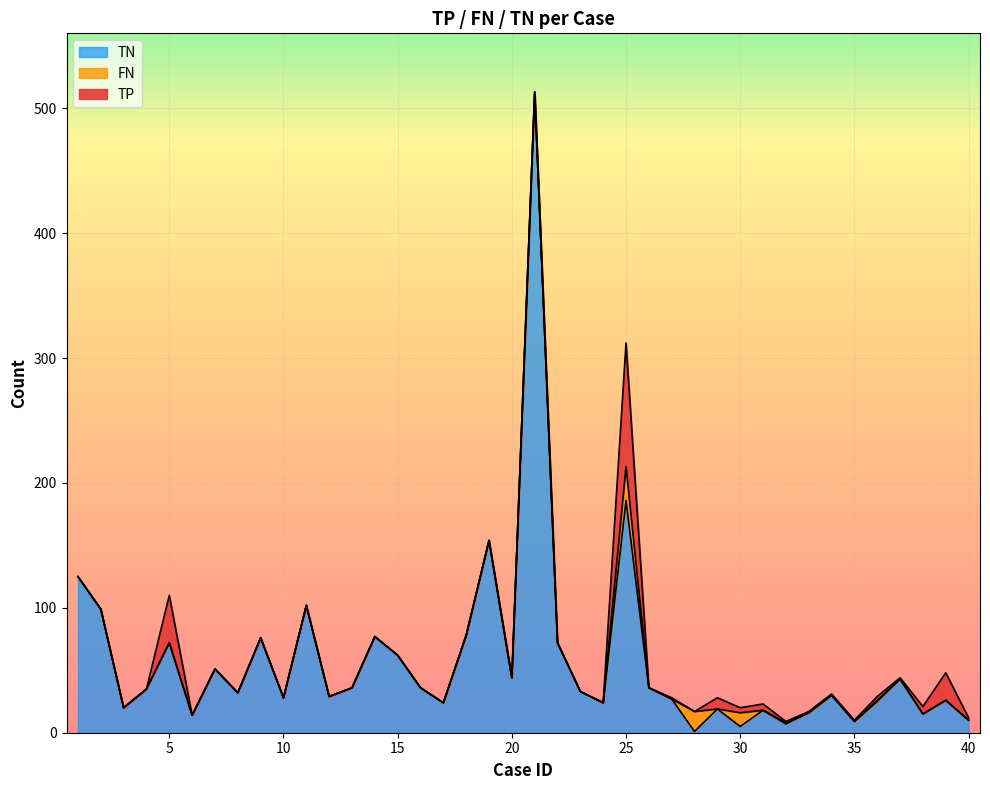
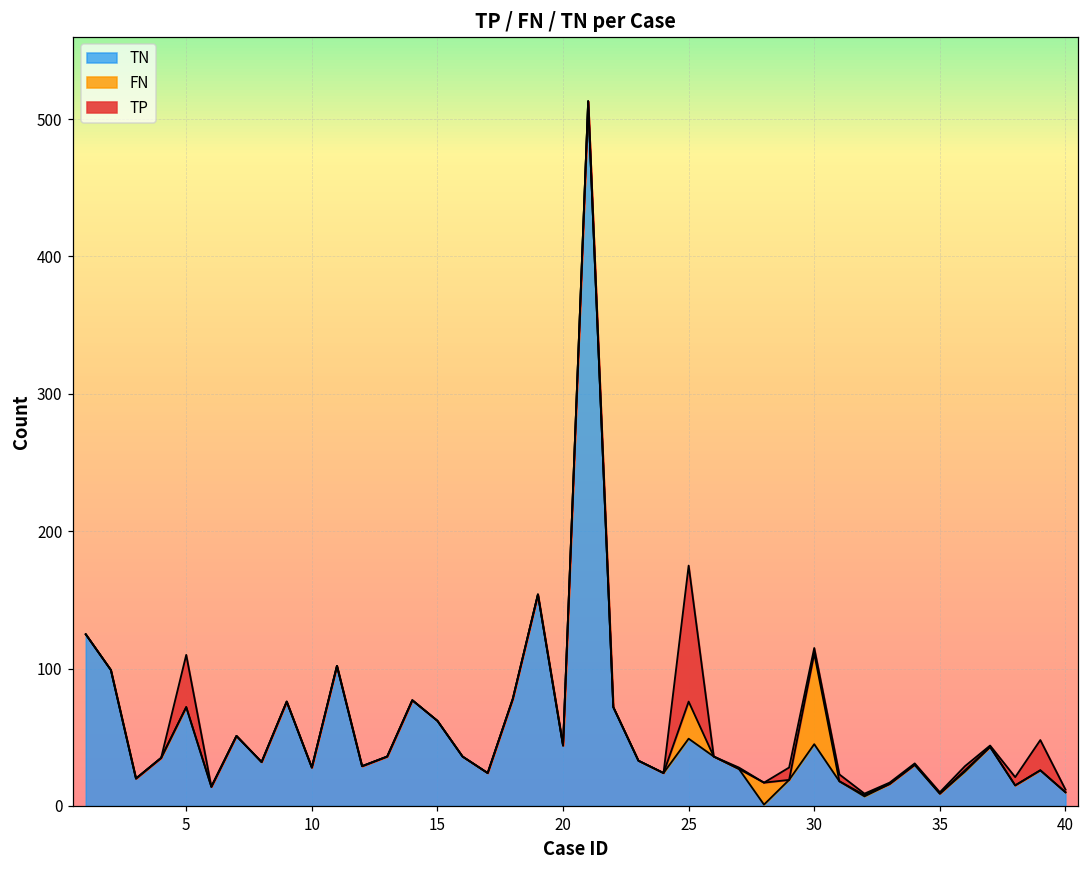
  {
    "TN": {
-     "25": 186,
-     "30": 5
+     "25": 49,
+     "30": 45
    },
    "FN": {
      "25": 27,
-     "30": 11
+     "30": 66
    },
    "TP": {
      "5": 38,
      "25": 99,
      "30": 4
    }
  }
